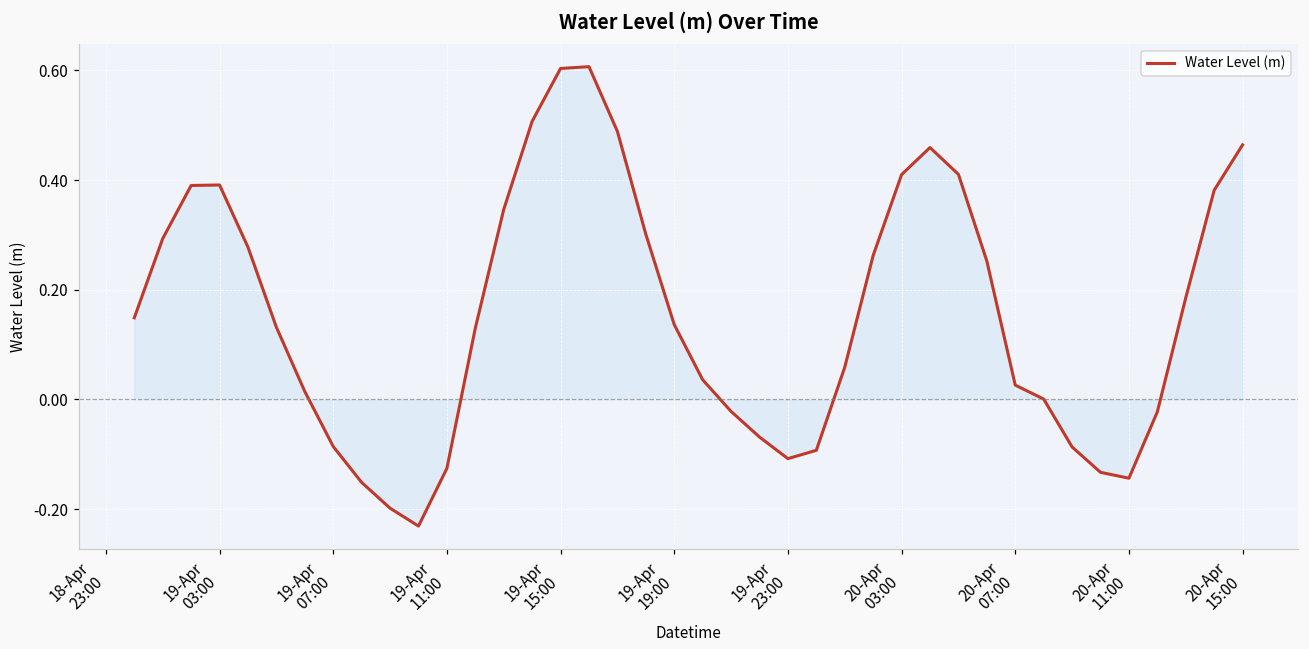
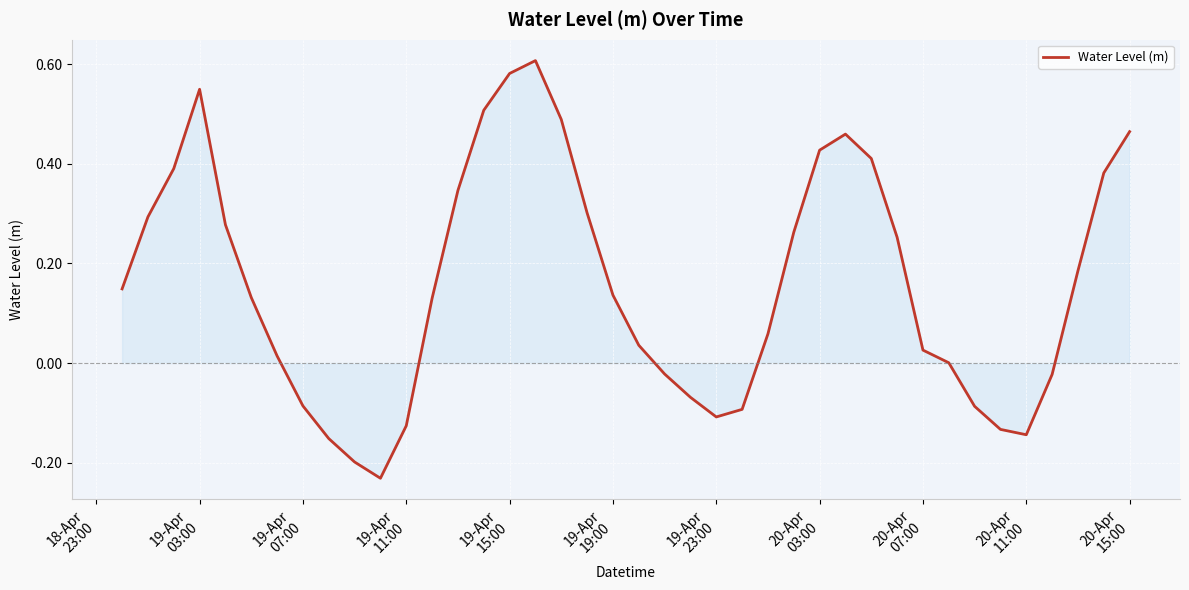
  {
    "Water Level (m)": {
-     "19-Apr 03:00": 0.39,
+     "19-Apr 03:00": 0.55,
      "19-Apr 07:00": -0.09,
      "19-Apr 11:00": -0.13,
-     "19-Apr 15:00": 0.60,
+     "19-Apr 15:00": 0.58,
      "19-Apr 23:00": -0.11,
-     "20-Apr 03:00": 0.41,
+     "20-Apr 03:00": 0.43,
      "20-Apr 11:00": -0.14
    }
  }
